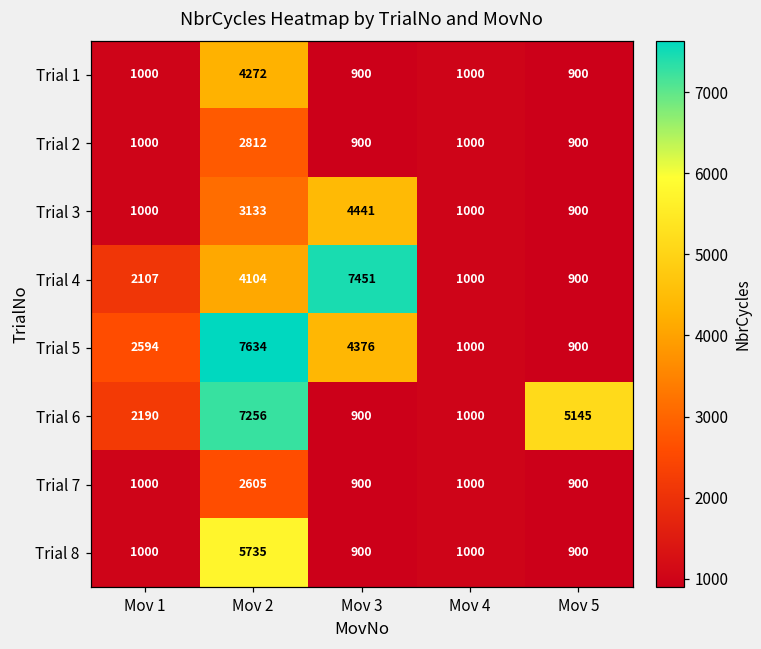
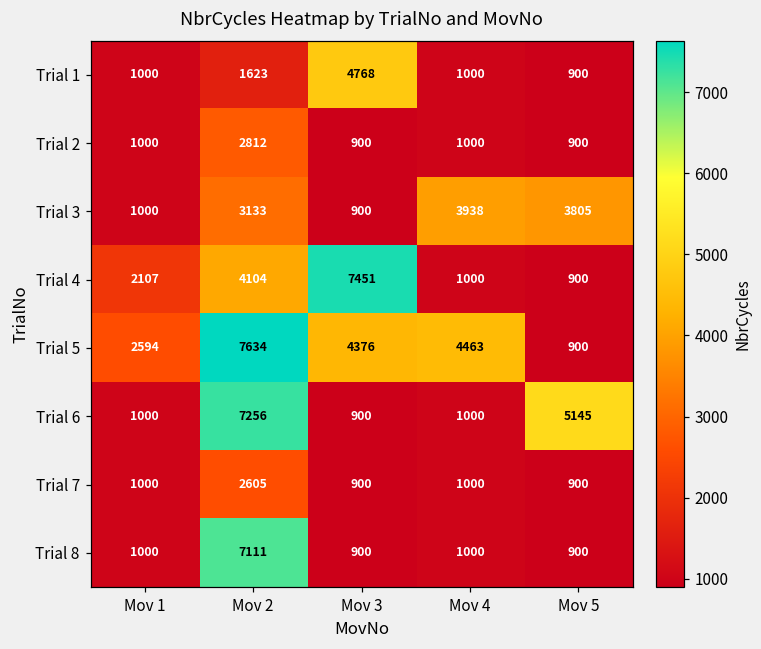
  {
    "Trial 1": {
      "Mov 1": 1000,
-     "Mov 2": 4272,
-     "Mov 3": 900,
+     "Mov 2": 1623,
+     "Mov 3": 4768,
      "Mov 4": 1000,
      "Mov 5": 900
    },
    "Trial 2": {
      "Mov 1": 1000,
      "Mov 2": 2812,
      "Mov 3": 900,
      "Mov 4": 1000,
      "Mov 5": 900
    },
    "Trial 3": {
      "Mov 1": 1000,
      "Mov 2": 3133,
-     "Mov 3": 4441,
-     "Mov 4": 1000,
-     "Mov 5": 900
+     "Mov 3": 900,
+     "Mov 4": 3938,
+     "Mov 5": 3805
    },
    "Trial 4": {
      "Mov 1": 2107,
      "Mov 2": 4104,
      "Mov 3": 7451,
      "Mov 4": 1000,
      "Mov 5": 900
    },
    "Trial 5": {
      "Mov 1": 2594,
      "Mov 2": 7634,
      "Mov 3": 4376,
-     "Mov 4": 1000,
+     "Mov 4": 4463,
      "Mov 5": 900
    },
    "Trial 6": {
-     "Mov 1": 2190,
+     "Mov 1": 1000,
      "Mov 2": 7256,
      "Mov 3": 900,
      "Mov 4": 1000,
      "Mov 5": 5145
    },
    "Trial 7": {
      "Mov 1": 1000,
      "Mov 2": 2605,
      "Mov 3": 900,
      "Mov 4": 1000,
      "Mov 5": 900
    },
    "Trial 8": {
      "Mov 1": 1000,
-     "Mov 2": 5735,
+     "Mov 2": 7111,
      "Mov 3": 900,
      "Mov 4": 1000,
      "Mov 5": 900
    }
  }
